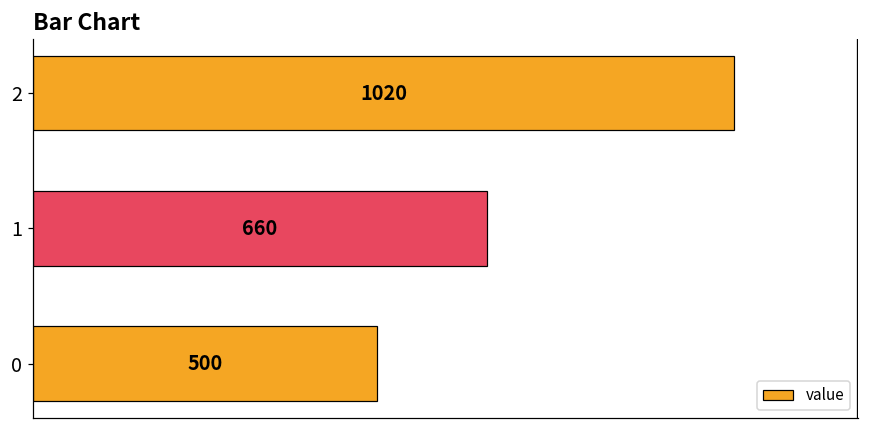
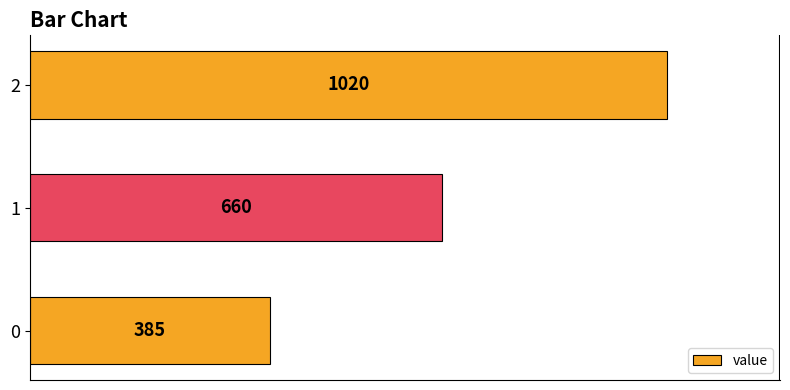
  {
    "2": 1020,
    "1": 660,
-   "0": 500
+   "0": 385
  }
